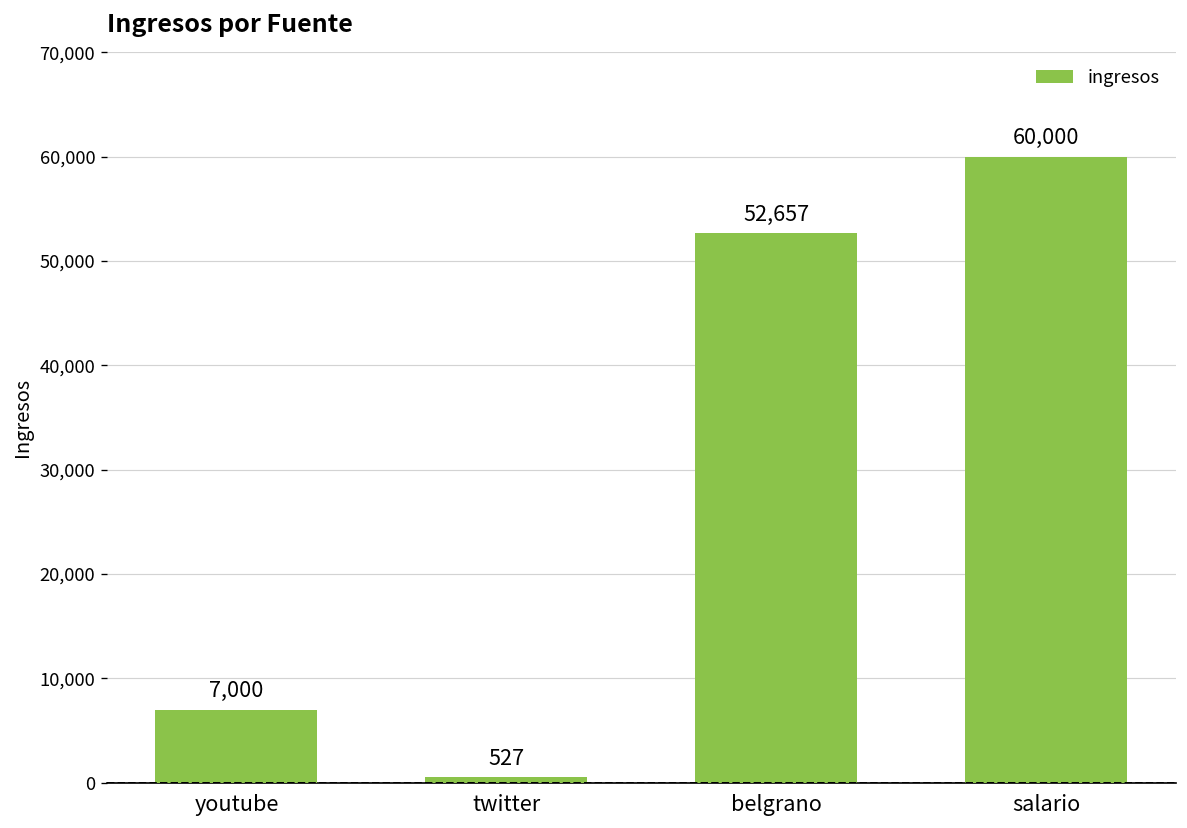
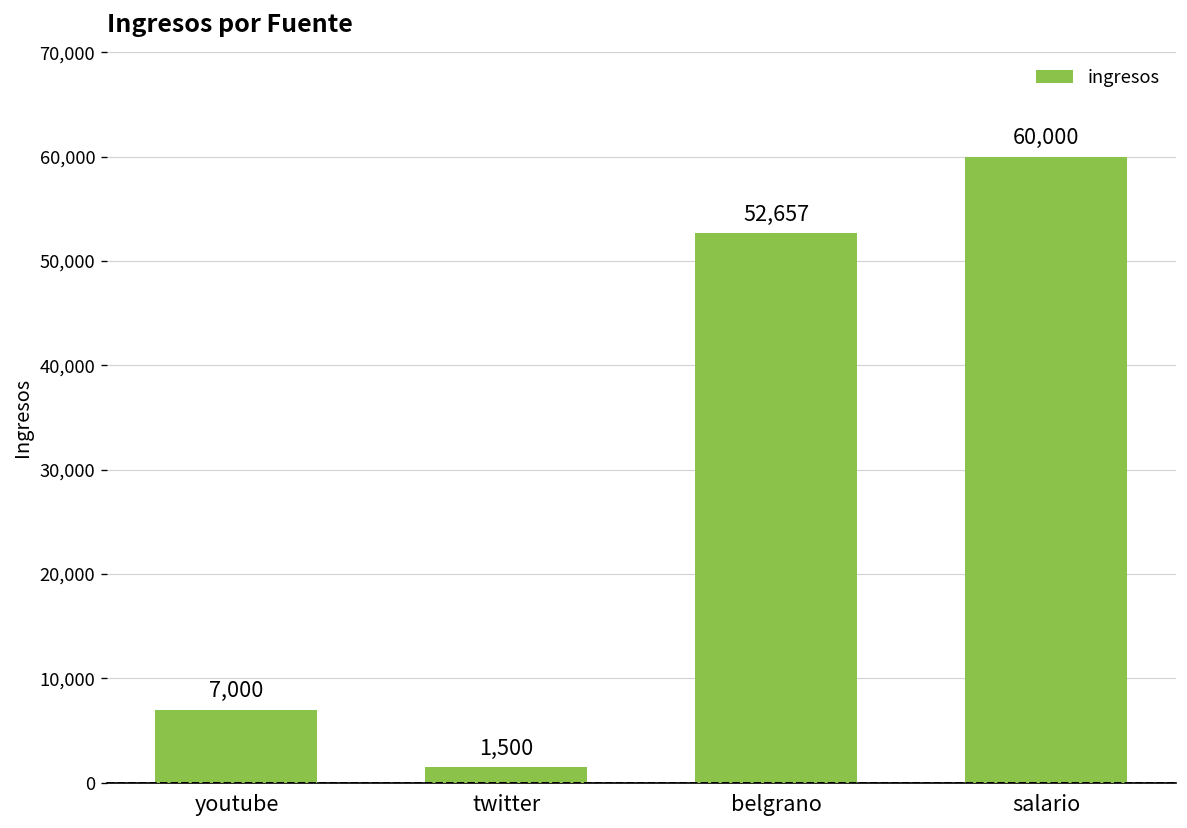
  {
    "youtube": "7,000",
-   "twitter": "527",
+   "twitter": "1,500",
    "belgrano": "52,657",
    "salario": "60,000"
  }
